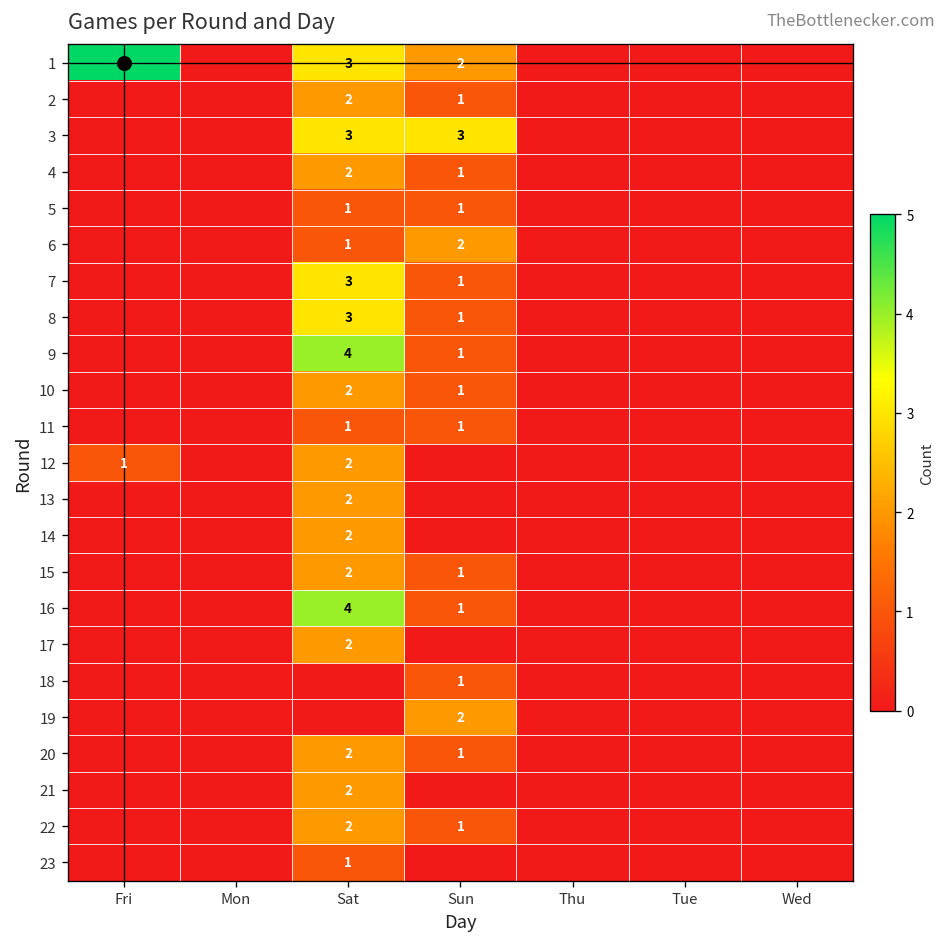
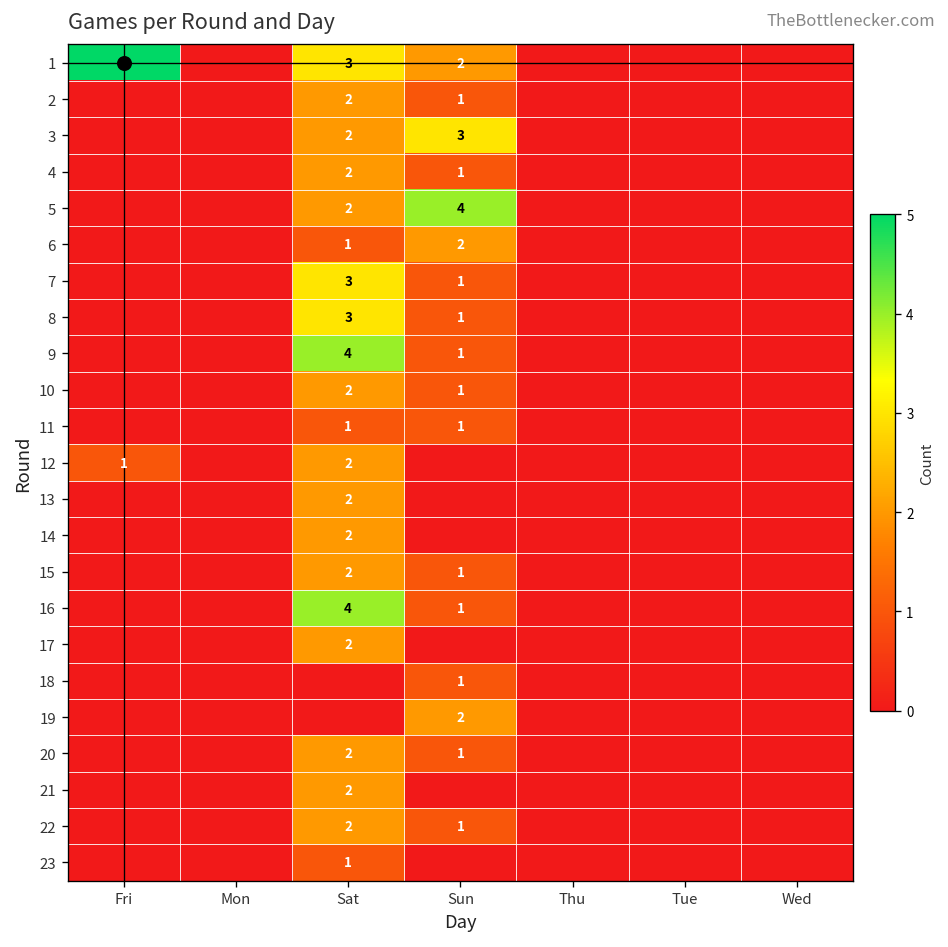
  {
    "1": {
      "Sat": 3,
      "Sun": 2
    },
    "2": {
      "Sat": 2,
      "Sun": 1
    },
    "3": {
-     "Sat": 3,
+     "Sat": 2,
      "Sun": 3
    },
    "4": {
      "Sat": 2,
      "Sun": 1
    },
    "5": {
-     "Sat": 1,
-     "Sun": 1
+     "Sat": 2,
+     "Sun": 4
    },
    "6": {
      "Sat": 1,
      "Sun": 2
    },
    "7": {
      "Sat": 3,
      "Sun": 1
    },
    "8": {
      "Sat": 3,
      "Sun": 1
    },
    "9": {
      "Sat": 4,
      "Sun": 1
    },
    "10": {
      "Sat": 2,
      "Sun": 1
    },
    "11": {
      "Sat": 1,
      "Sun": 1
    },
    "12": {
      "Fri": 1,
      "Sat": 2
    },
    "13": {
      "Sat": 2
    },
    "14": {
      "Sat": 2
    },
    "15": {
      "Sat": 2,
      "Sun": 1
    },
    "16": {
      "Sat": 4,
      "Sun": 1
    },
    "17": {
      "Sat": 2
    },
    "18": {
      "Sun": 1
    },
    "19": {
      "Sun": 2
    },
    "20": {
      "Sat": 2,
      "Sun": 1
    },
    "21": {
      "Sat": 2
    },
    "22": {
      "Sat": 2,
      "Sun": 1
    },
    "23": {
      "Sat": 1
    }
  }
